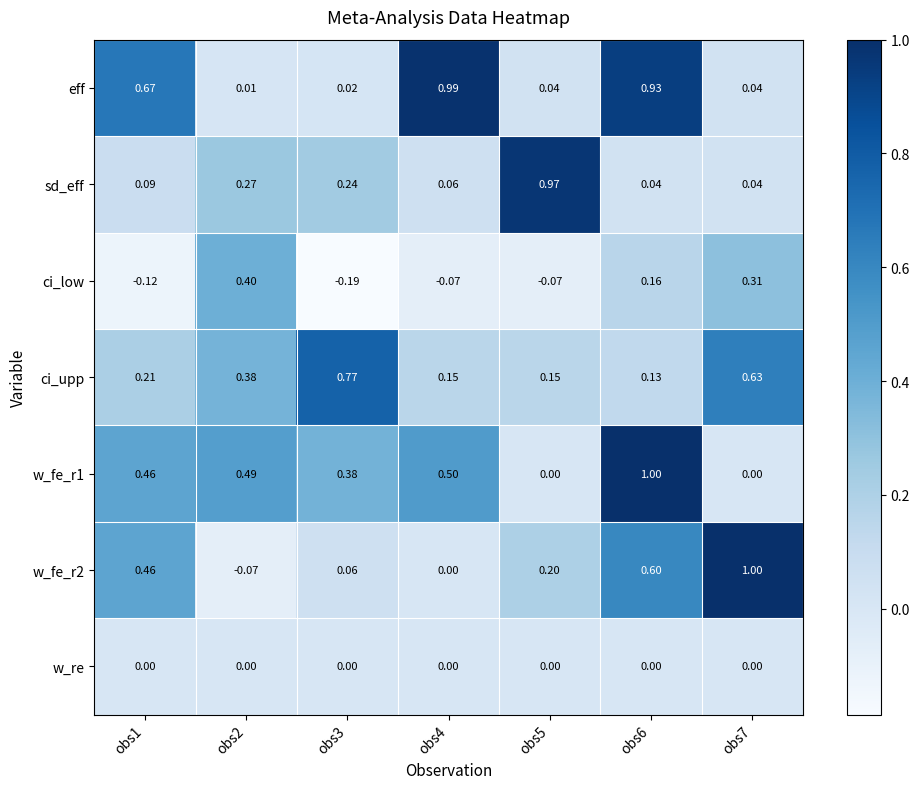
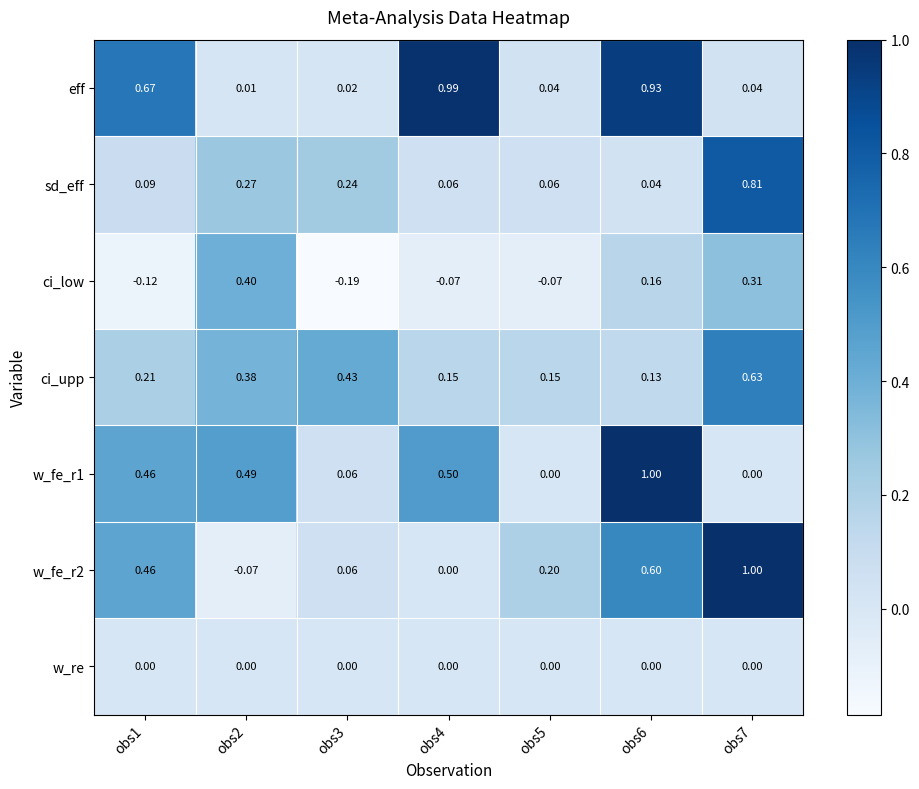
  {
    "eff": {
      "obs1": 0.67,
      "obs2": 0.01,
      "obs3": 0.02,
      "obs4": 0.99,
      "obs5": 0.04,
      "obs6": 0.93,
      "obs7": 0.04
    },
    "sd_eff": {
      "obs1": 0.09,
      "obs2": 0.27,
      "obs3": 0.24,
      "obs4": 0.06,
-     "obs5": 0.97,
+     "obs5": 0.06,
      "obs6": 0.04,
-     "obs7": 0.04
+     "obs7": 0.81
    },
    "ci_low": {
      "obs1": -0.12,
      "obs2": 0.40,
      "obs3": -0.19,
      "obs4": -0.07,
      "obs5": -0.07,
      "obs6": 0.16,
      "obs7": 0.31
    },
    "ci_upp": {
      "obs1": 0.21,
      "obs2": 0.38,
-     "obs3": 0.77,
+     "obs3": 0.43,
      "obs4": 0.15,
      "obs5": 0.15,
      "obs6": 0.13,
      "obs7": 0.63
    },
    "w_fe_r1": {
      "obs1": 0.46,
      "obs2": 0.49,
-     "obs3": 0.38,
+     "obs3": 0.06,
      "obs4": 0.50,
      "obs5": 0.00,
      "obs6": 1.00,
      "obs7": 0.00
    },
    "w_fe_r2": {
      "obs1": 0.46,
      "obs2": -0.07,
      "obs3": 0.06,
      "obs4": 0.00,
      "obs5": 0.20,
      "obs6": 0.60,
      "obs7": 1.00
    },
    "w_re": {
      "obs1": 0.00,
      "obs2": 0.00,
      "obs3": 0.00,
      "obs4": 0.00,
      "obs5": 0.00,
      "obs6": 0.00,
      "obs7": 0.00
    }
  }
